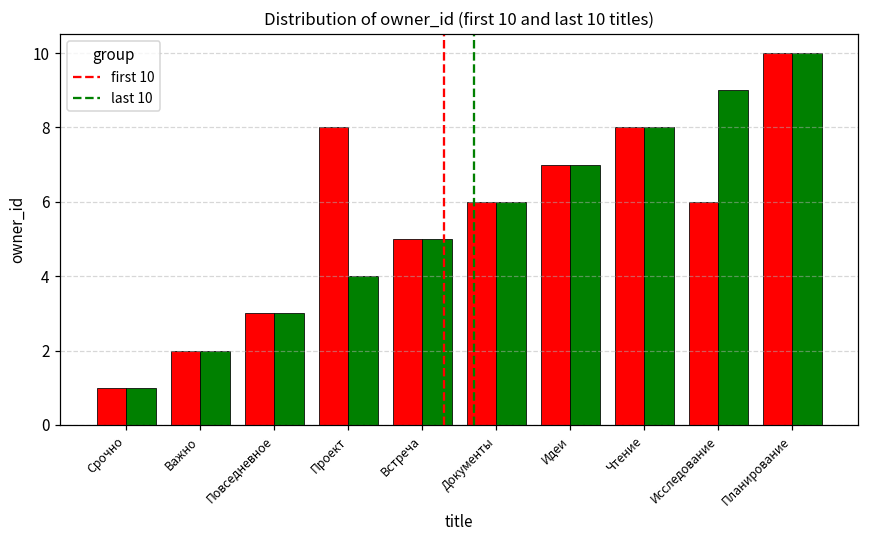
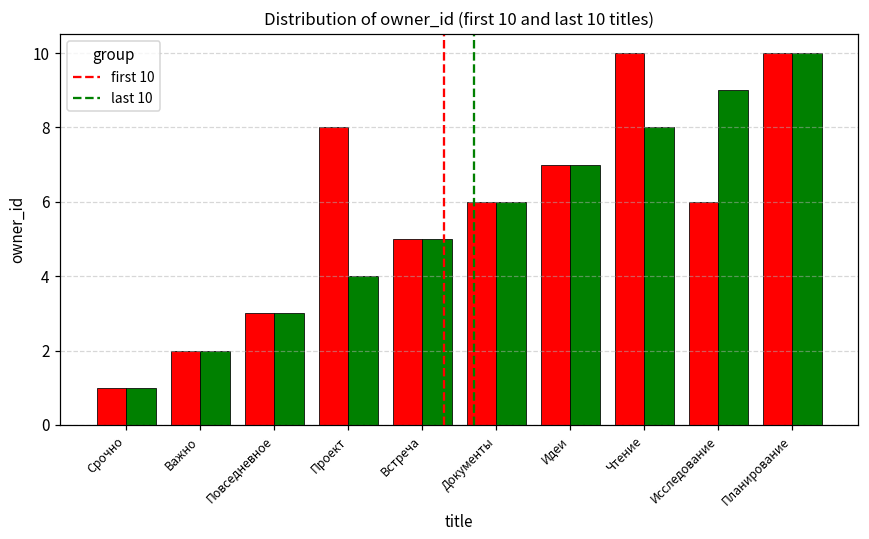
  {
    "first 10": {
      "Срочно": 1,
      "Важно": 2,
      "Повседневное": 3,
      "Проект": 8,
      "Встреча": 5,
      "Документы": 6,
      "Идеи": 7,
-     "Чтение": 8,
+     "Чтение": 10,
      "Исследование": 6,
      "Планирование": 10
    },
    "last 10": {
      "Срочно": 1,
      "Важно": 2,
      "Повседневное": 3,
      "Проект": 4,
      "Встреча": 5,
      "Документы": 6,
      "Идеи": 7,
      "Чтение": 8,
      "Исследование": 9,
      "Планирование": 10
    }
  }
